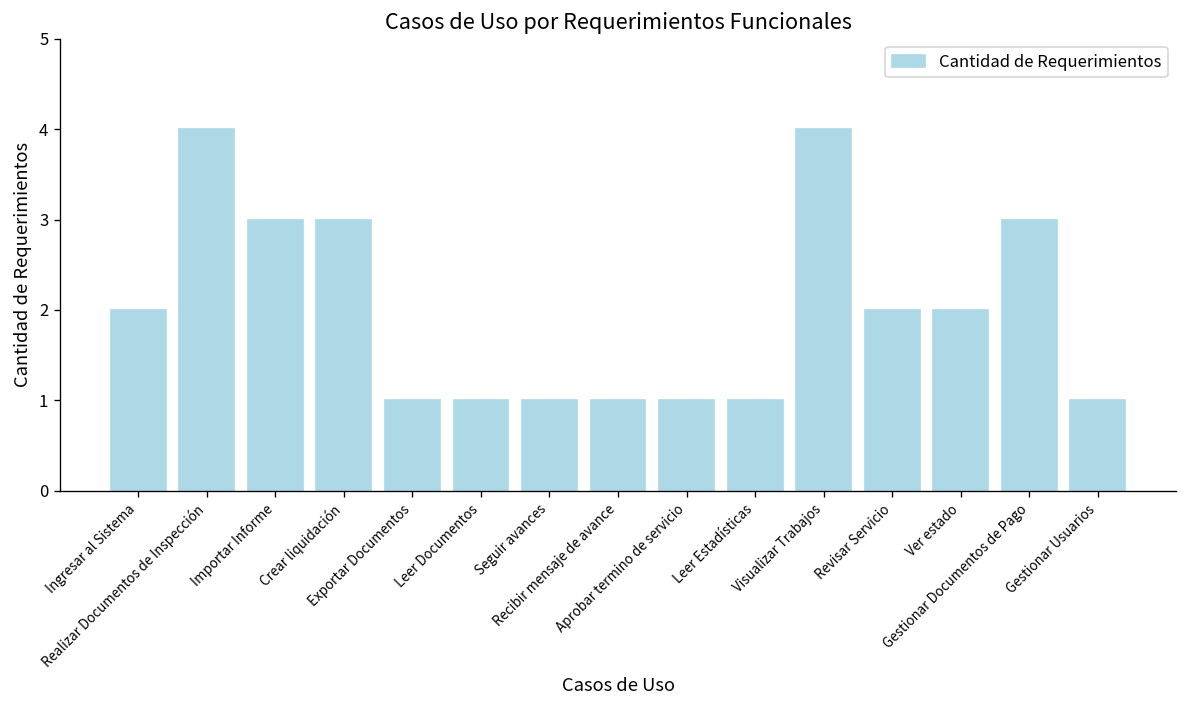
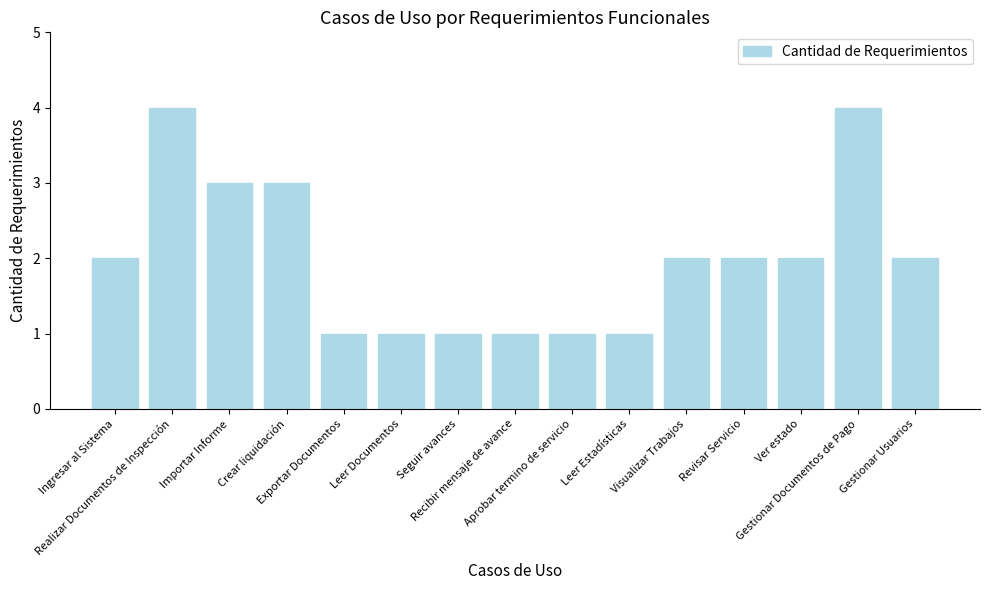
  {
    "Ingresar al Sistema": 2,
    "Realizar Documentos de Inspección": 4,
    "Importar Informe": 3,
    "Crear liquidación": 3,
    "Exportar Documentos": 1,
    "Leer Documentos": 1,
    "Seguir avances": 1,
    "Recibir mensaje de avance": 1,
    "Aprobar termino de servicio": 1,
    "Leer Estadísticas": 1,
-   "Visualizar Trabajos": 4,
+   "Visualizar Trabajos": 2,
    "Revisar Servicio": 2,
    "Ver estado": 2,
-   "Gestionar Documentos de Pago": 3,
-   "Gestionar Usuarios": 1
+   "Gestionar Documentos de Pago": 4,
+   "Gestionar Usuarios": 2
  }
